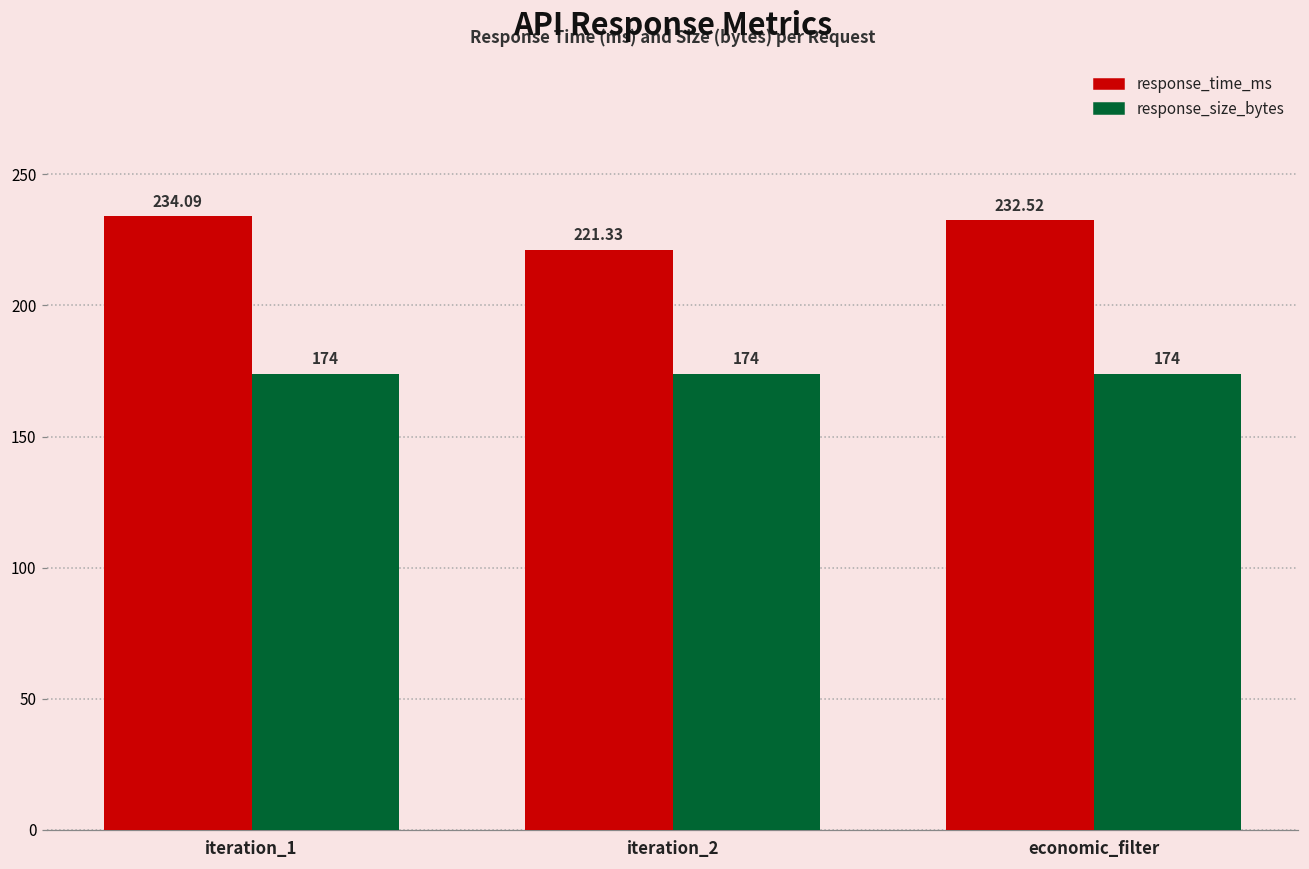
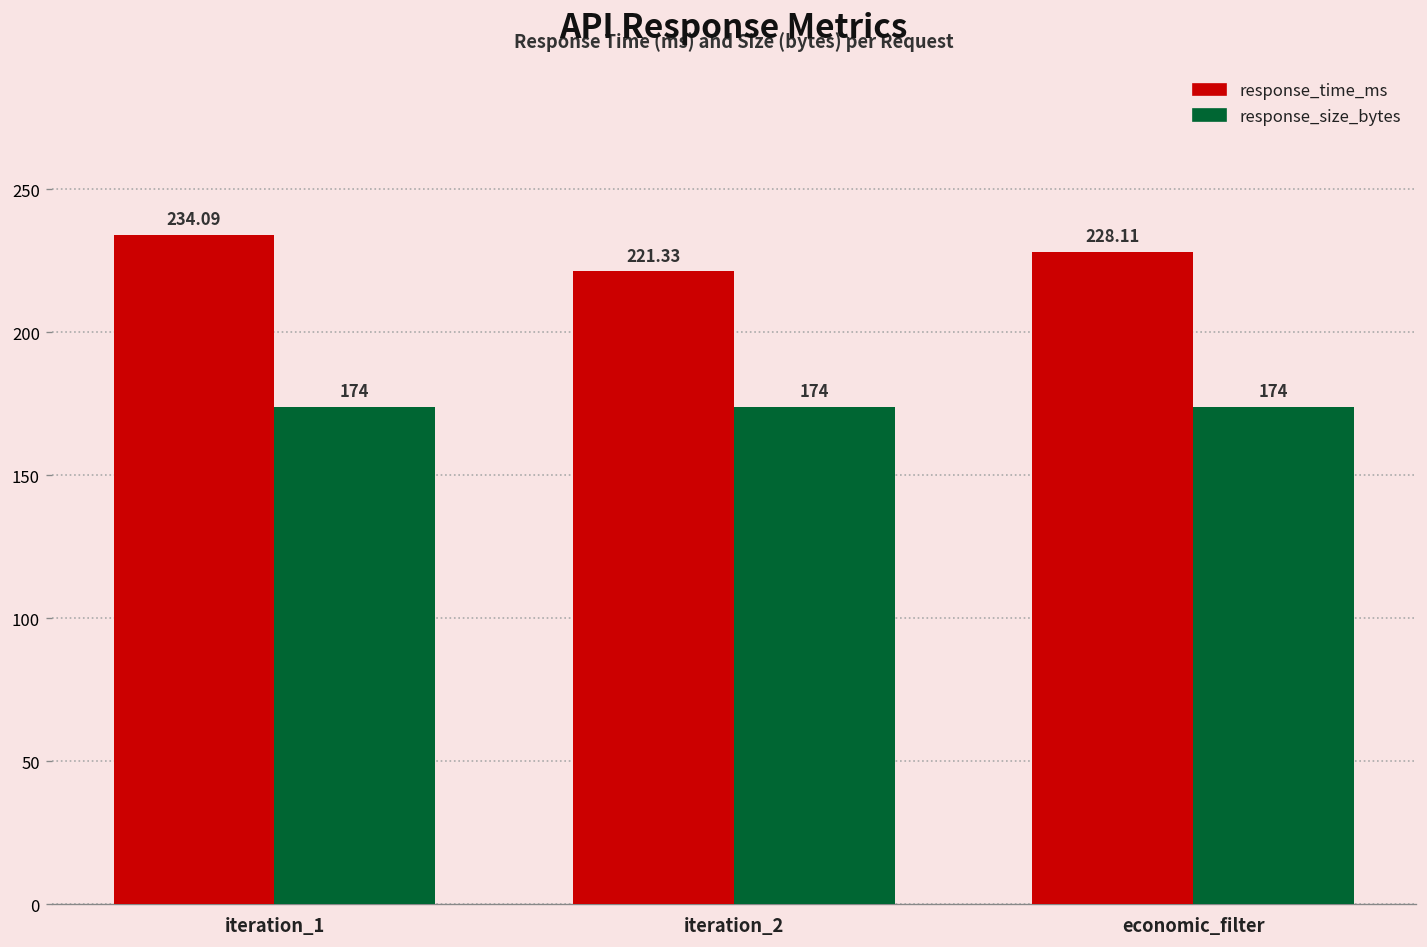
  {
    "response_time_ms": {
      "iteration_1": 234.09,
      "iteration_2": 221.33,
-     "economic_filter": 232.52
+     "economic_filter": 228.11
    },
    "response_size_bytes": {
      "iteration_1": 174,
      "iteration_2": 174,
      "economic_filter": 174
    }
  }
